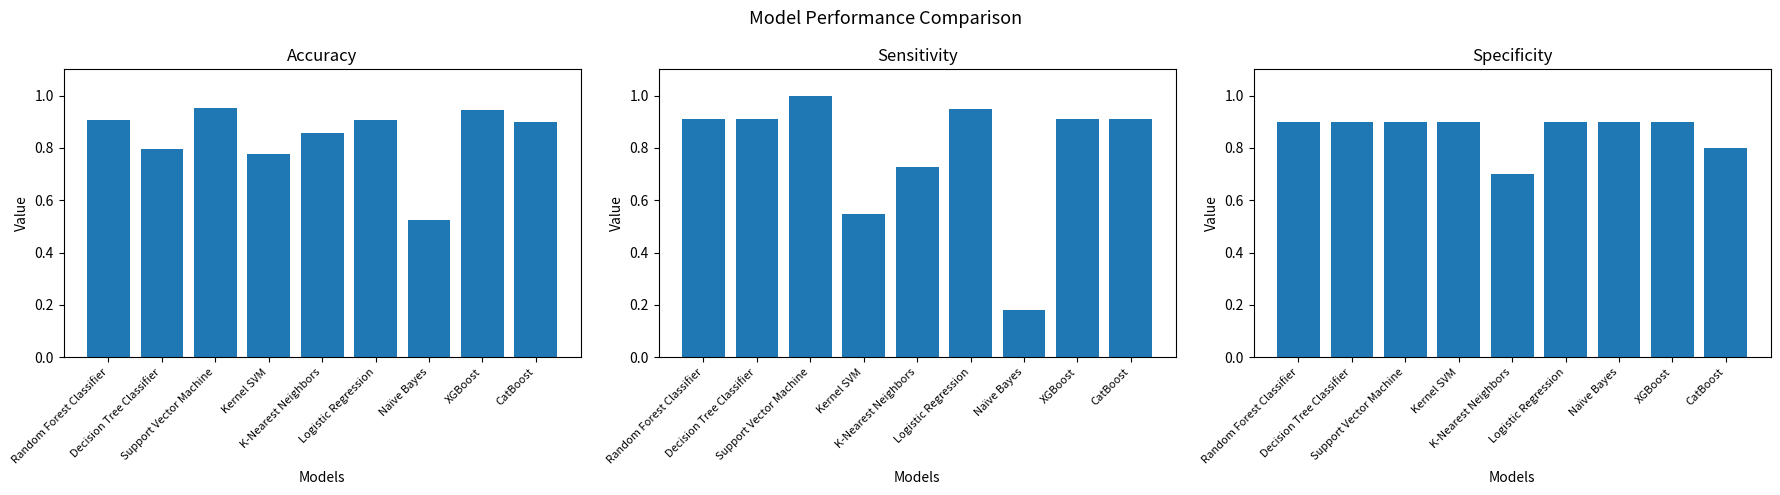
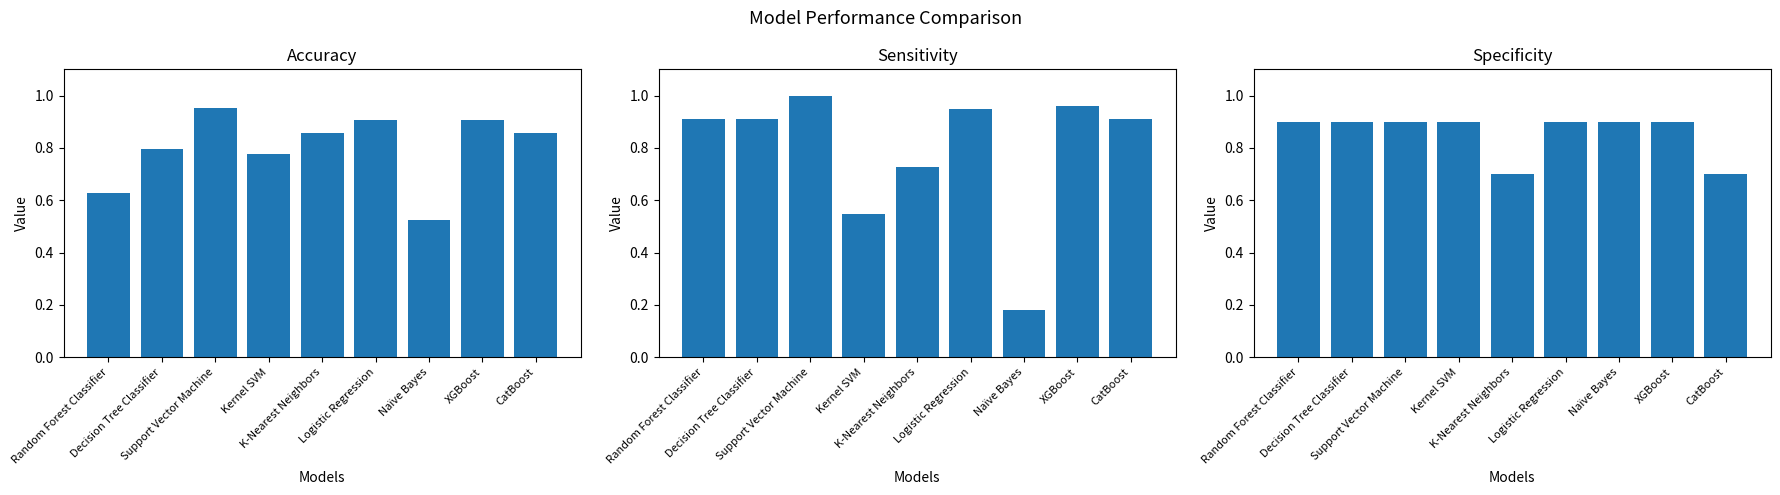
  {
    "Accuracy": {
-     "Random Forest Classifier": 0.90,
+     "Random Forest Classifier": 0.63,
      "Decision Tree Classifier": 0.79,
      "Support Vector Machine": 0.95,
      "Kernel SVM": 0.78,
      "K-Nearest Neighbors": 0.86,
      "Logistic Regression": 0.90,
      "Naïve Bayes": 0.52,
-     "XGBoost": 0.95,
-     "CatBoost": 0.90
+     "XGBoost": 0.90,
+     "CatBoost": 0.86
    },
    "Sensitivity": {
      "Random Forest Classifier": 0.91,
      "Decision Tree Classifier": 0.91,
      "Support Vector Machine": 1.00,
      "Kernel SVM": 0.55,
      "K-Nearest Neighbors": 0.73,
      "Logistic Regression": 0.95,
      "Naïve Bayes": 0.18,
-     "XGBoost": 0.91,
+     "XGBoost": 0.96,
      "CatBoost": 0.91
    },
    "Specificity": {
      "Random Forest Classifier": 0.9,
      "Decision Tree Classifier": 0.9,
      "Support Vector Machine": 0.9,
      "Kernel SVM": 0.9,
      "K-Nearest Neighbors": 0.7,
      "Logistic Regression": 0.9,
      "Naïve Bayes": 0.9,
      "XGBoost": 0.9,
-     "CatBoost": 0.8
+     "CatBoost": 0.7
    }
  }
